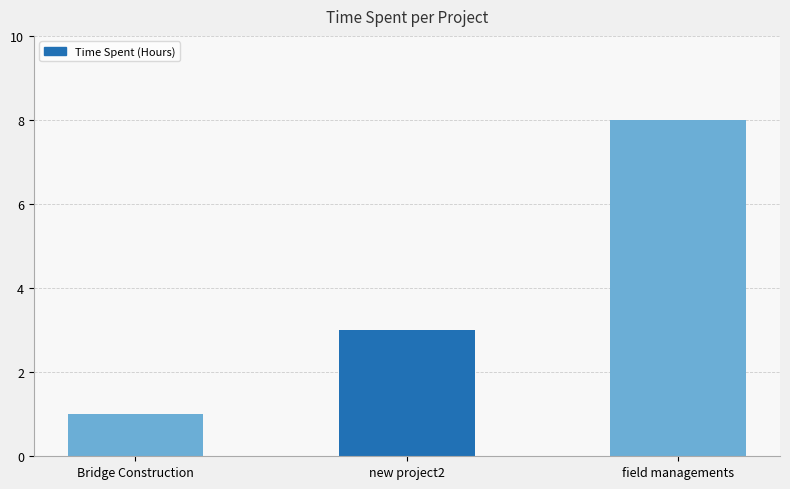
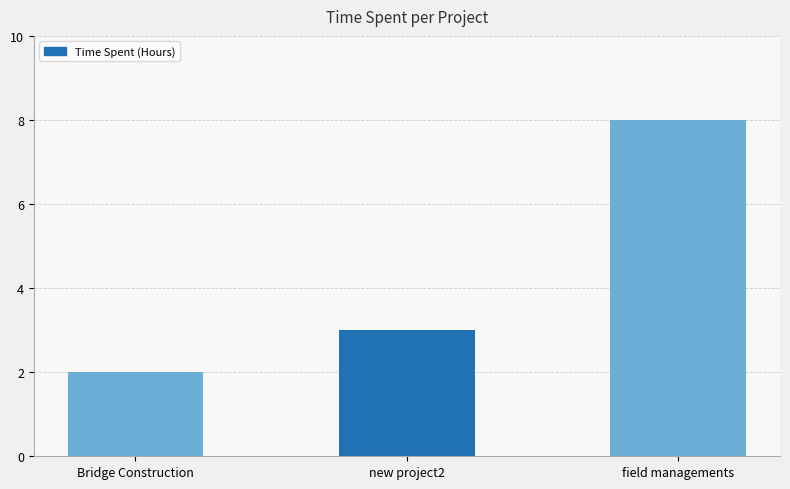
  {
-   "Bridge Construction": 1,
+   "Bridge Construction": 2,
    "new project2": 3,
    "field managements": 8
  }
